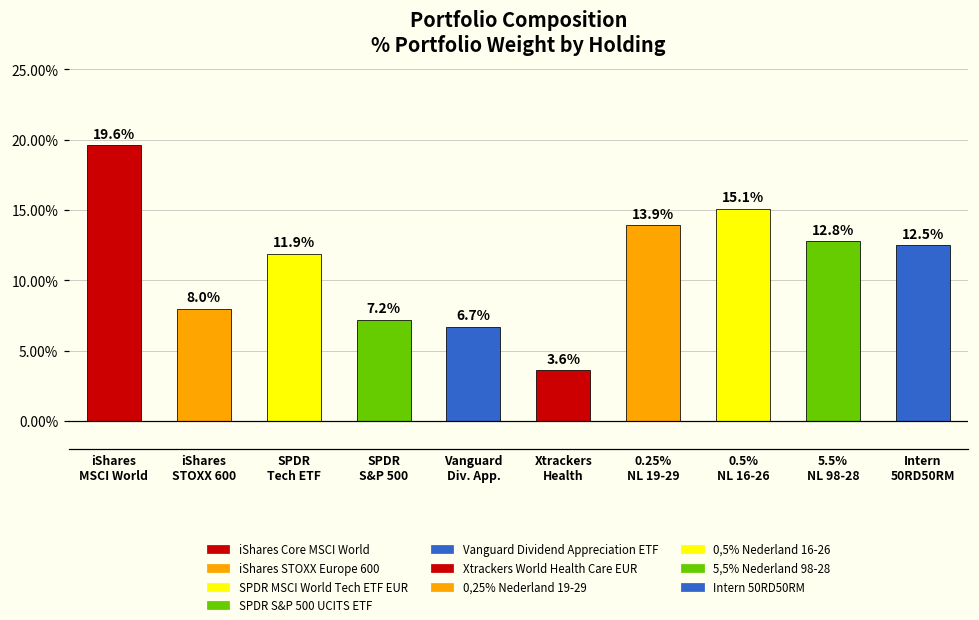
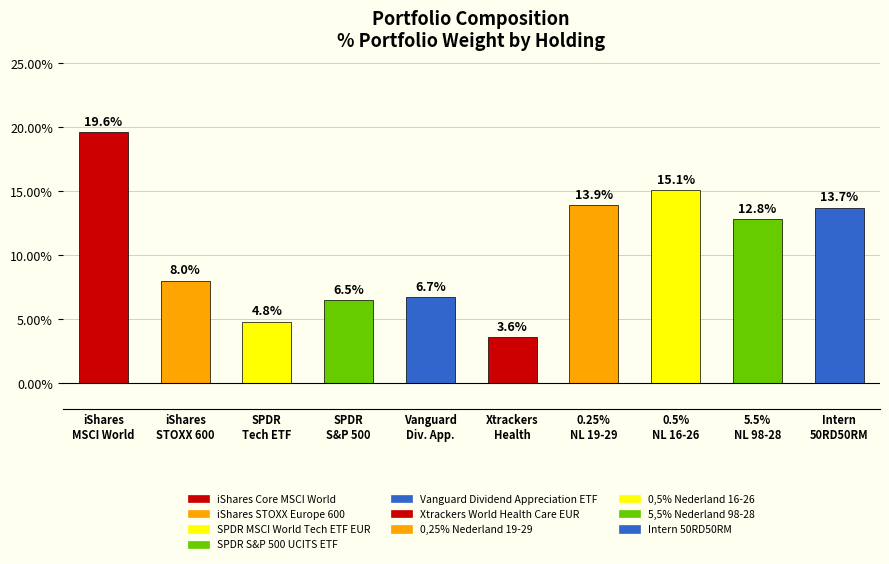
  {
    "iShares MSCI World": "19.6%",
    "iShares STOXX 600": "8.0%",
-   "SPDR Tech ETF": "11.9%",
-   "SPDR S&P 500": "7.2%",
+   "SPDR Tech ETF": "4.8%",
+   "SPDR S&P 500": "6.5%",
    "Vanguard Div. App.": "6.7%",
    "Xtrackers Health": "3.6%",
    "0.25% NL 19-29": "13.9%",
    "0.5% NL 16-26": "15.1%",
    "5.5% NL 98-28": "12.8%",
-   "Intern 50RD50RM": "12.5%"
+   "Intern 50RD50RM": "13.7%"
  }
